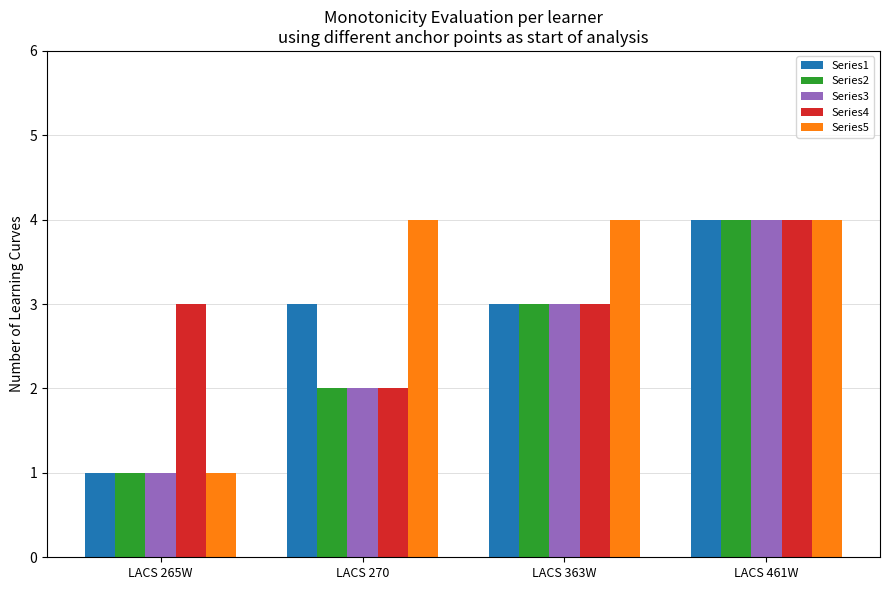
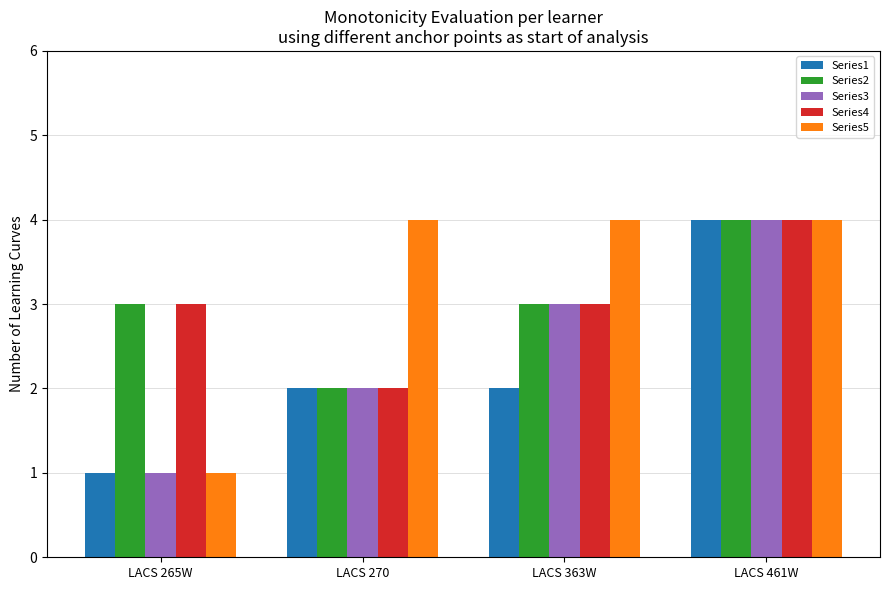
  {
    "Series1": {
      "LACS 265W": 1,
-     "LACS 270": 3,
-     "LACS 363W": 3,
+     "LACS 270": 2,
+     "LACS 363W": 2,
      "LACS 461W": 4
    },
    "Series2": {
-     "LACS 265W": 1,
+     "LACS 265W": 3,
      "LACS 270": 2,
      "LACS 363W": 3,
      "LACS 461W": 4
    },
    "Series3": {
      "LACS 265W": 1,
      "LACS 270": 2,
      "LACS 363W": 3,
      "LACS 461W": 4
    },
    "Series4": {
      "LACS 265W": 3,
      "LACS 270": 2,
      "LACS 363W": 3,
      "LACS 461W": 4
    },
    "Series5": {
      "LACS 265W": 1,
      "LACS 270": 4,
      "LACS 363W": 4,
      "LACS 461W": 4
    }
  }
